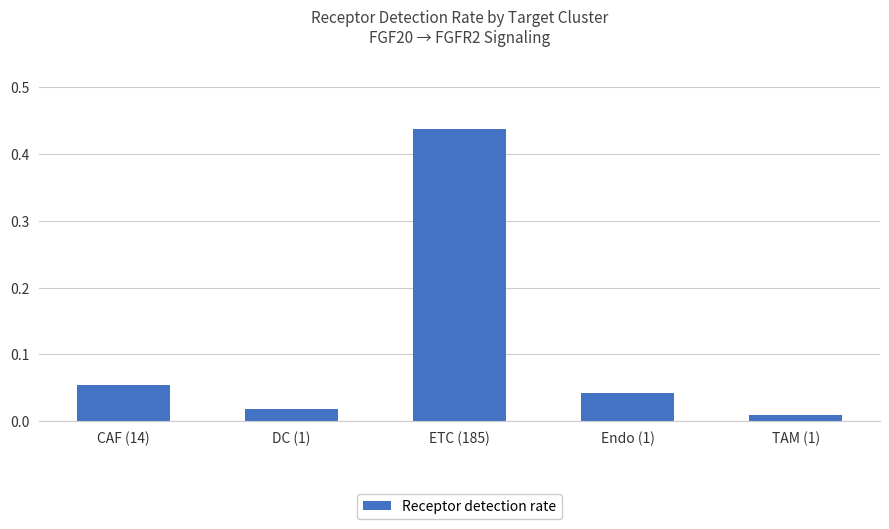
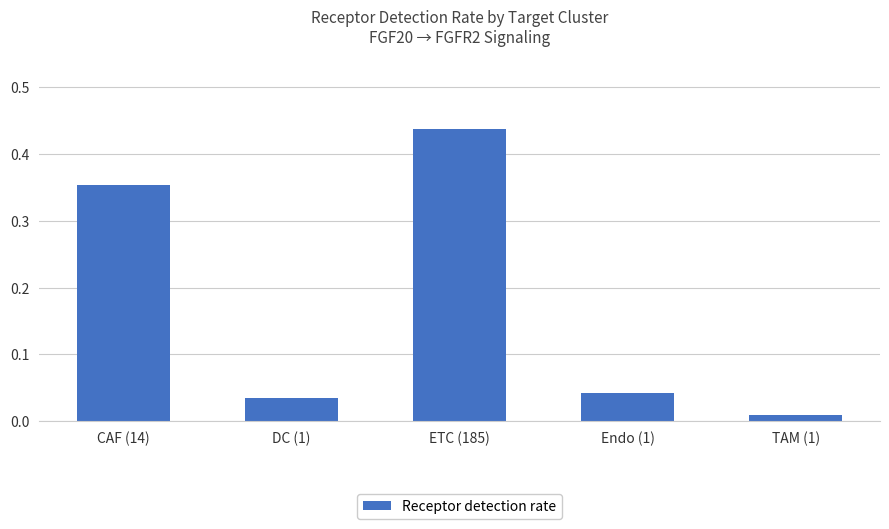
  {
-   "CAF (14)": 0.05,
-   "DC (1)": 0.02,
+   "CAF (14)": 0.35,
+   "DC (1)": 0.03,
    "ETC (185)": 0.44,
    "Endo (1)": 0.04,
    "TAM (1)": 0.01
  }
